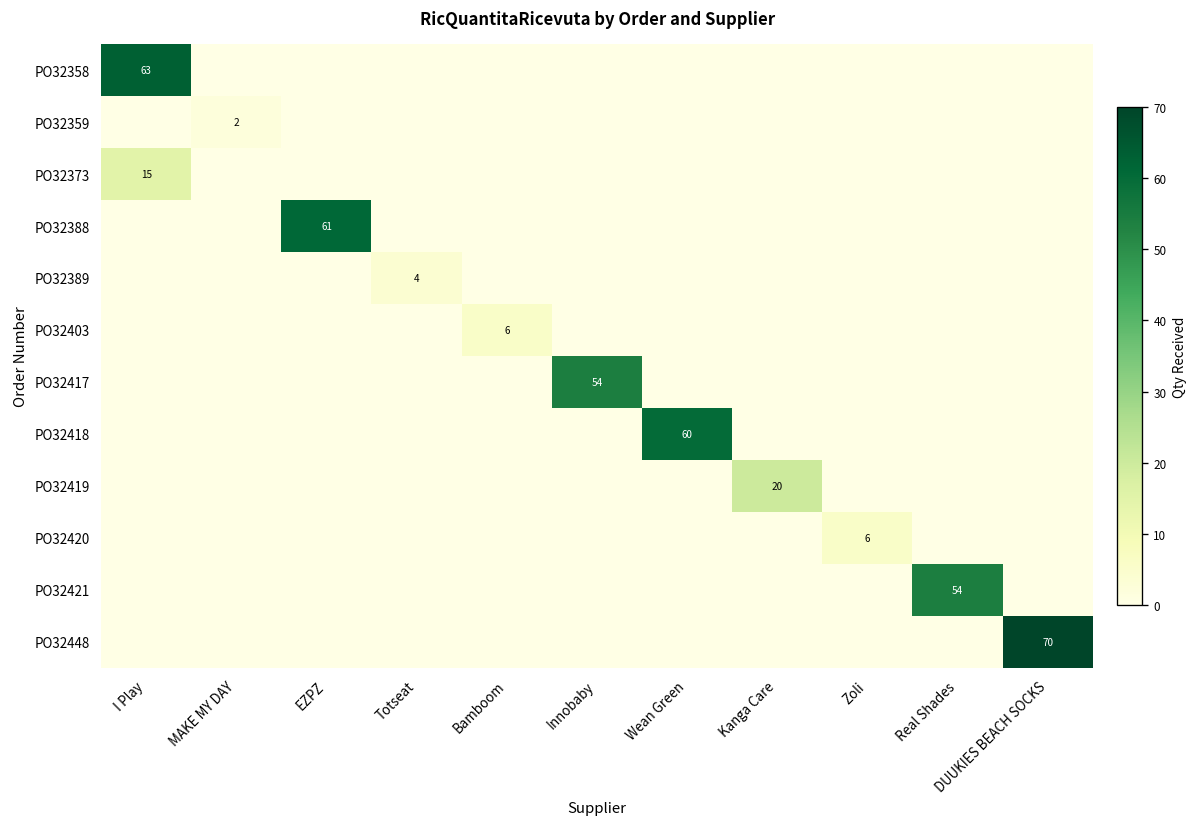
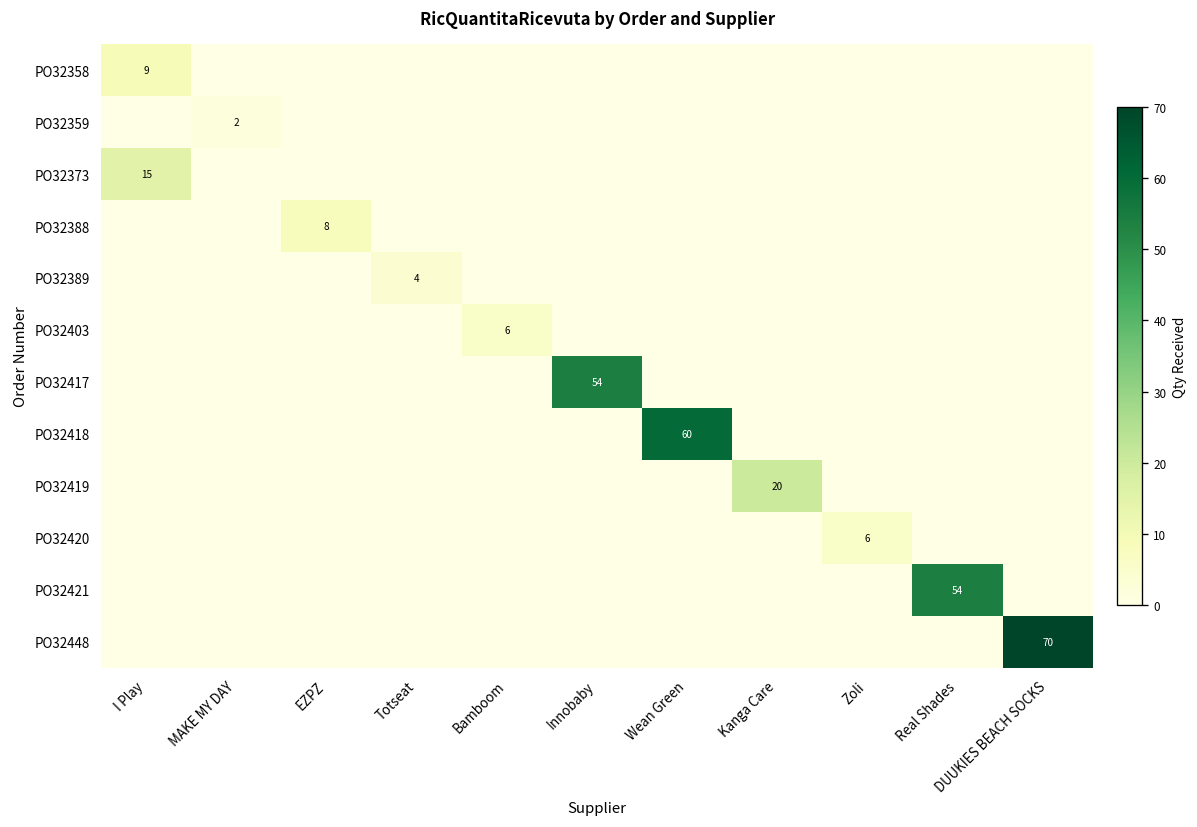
  {
    "PO32358": {
-     "I Play": 63
+     "I Play": 9
    },
    "PO32359": {
      "MAKE MY DAY": 2
    },
    "PO32373": {
      "I Play": 15
    },
    "PO32388": {
-     "EZPZ": 61
+     "EZPZ": 8
    },
    "PO32389": {
      "Totseat": 4
    },
    "PO32403": {
      "Bamboom": 6
    },
    "PO32417": {
      "Innobaby": 54
    },
    "PO32418": {
      "Wean Green": 60
    },
    "PO32419": {
      "Kanga Care": 20
    },
    "PO32420": {
      "Zoli": 6
    },
    "PO32421": {
      "Real Shades": 54
    },
    "PO32448": {
      "DUUKIES BEACH SOCKS": 70
    }
  }
